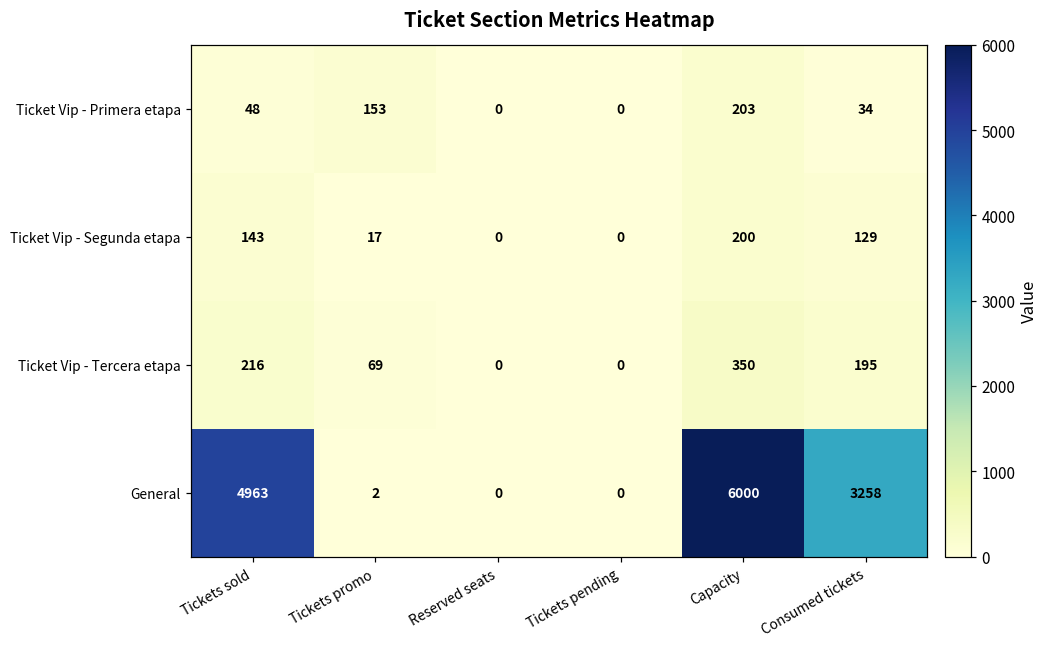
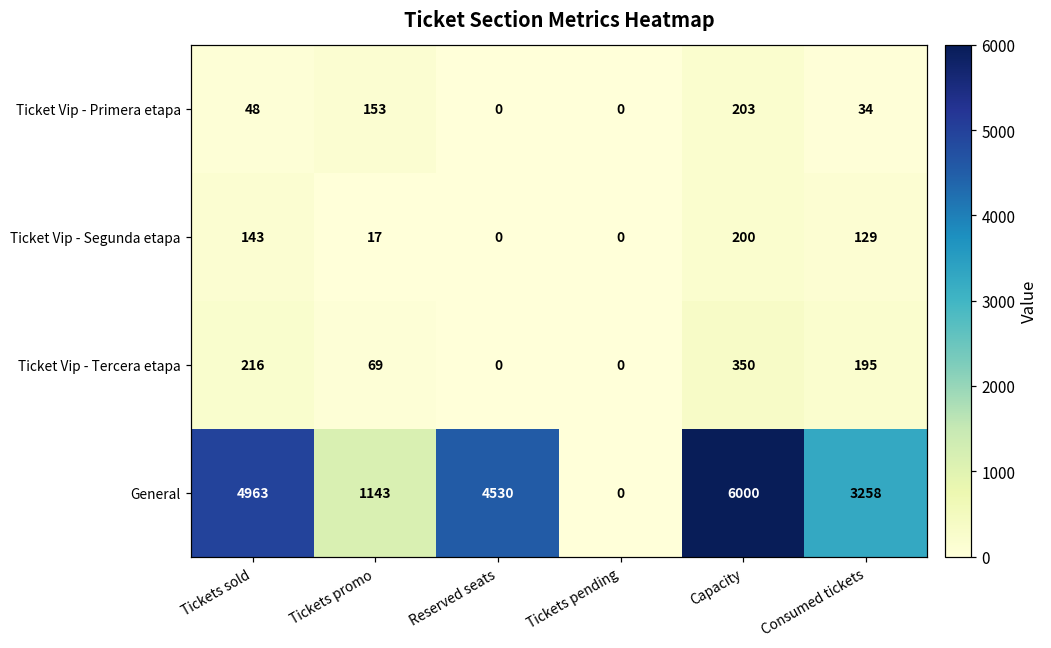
  {
    "Ticket Vip - Primera etapa": {
      "Tickets sold": 48,
      "Tickets promo": 153,
      "Reserved seats": 0,
      "Tickets pending": 0,
      "Capacity": 203,
      "Consumed tickets": 34
    },
    "Ticket Vip - Segunda etapa": {
      "Tickets sold": 143,
      "Tickets promo": 17,
      "Reserved seats": 0,
      "Tickets pending": 0,
      "Capacity": 200,
      "Consumed tickets": 129
    },
    "Ticket Vip - Tercera etapa": {
      "Tickets sold": 216,
      "Tickets promo": 69,
      "Reserved seats": 0,
      "Tickets pending": 0,
      "Capacity": 350,
      "Consumed tickets": 195
    },
    "General": {
      "Tickets sold": 4963,
-     "Tickets promo": 2,
-     "Reserved seats": 0,
+     "Tickets promo": 1143,
+     "Reserved seats": 4530,
      "Tickets pending": 0,
      "Capacity": 6000,
      "Consumed tickets": 3258
    }
  }
